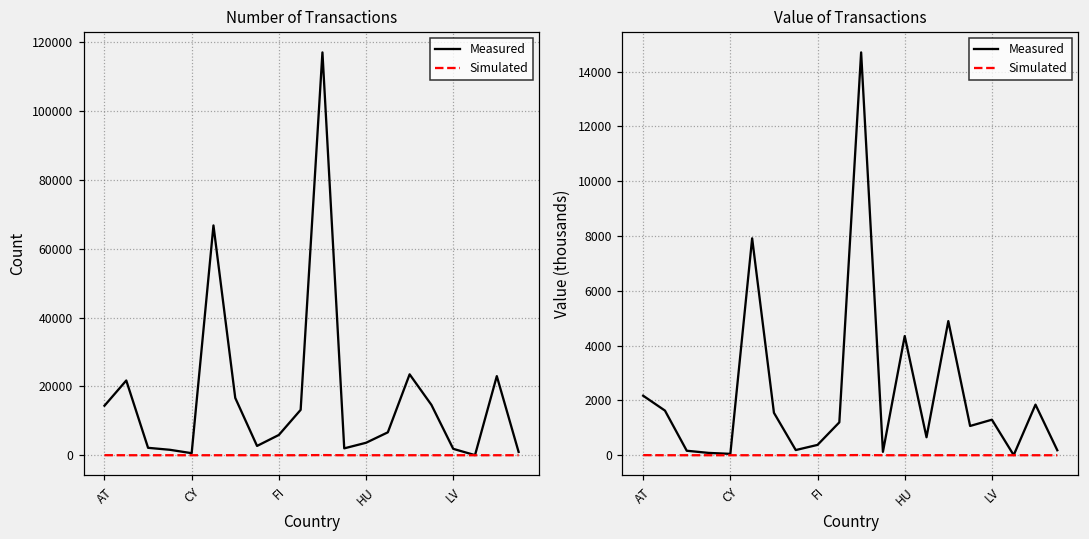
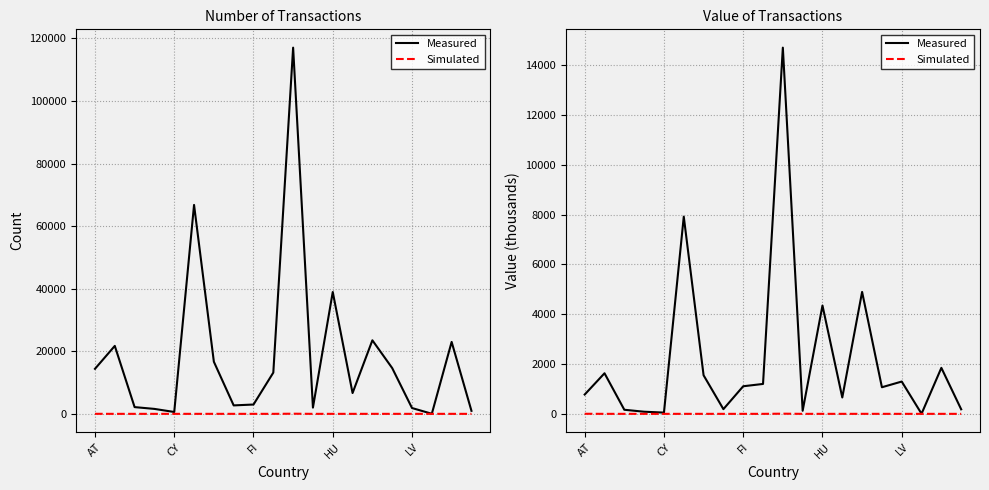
  {
    "Number of Transactions": {
      "Measured": {
        "AT": 14000,
-       "FI": 6000,
-       "HU": 4000,
+       "FI": 3000,
+       "HU": 39000,
        "LV": 2000
      },
      "Simulated": {
        "AT": 0,
        "FI": 0,
        "HU": 0,
        "LV": 0
      }
    },
    "Value of Transactions": {
      "Measured": {
-       "AT": 2200,
-       "FI": 400,
+       "AT": 800,
+       "FI": 1100,
        "HU": 4300,
        "LV": 1300
      },
      "Simulated": {
        "AT": 0,
        "FI": 0,
        "HU": 0,
        "LV": 0
      }
    }
  }
